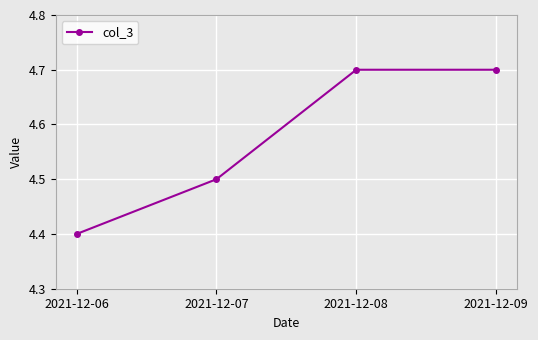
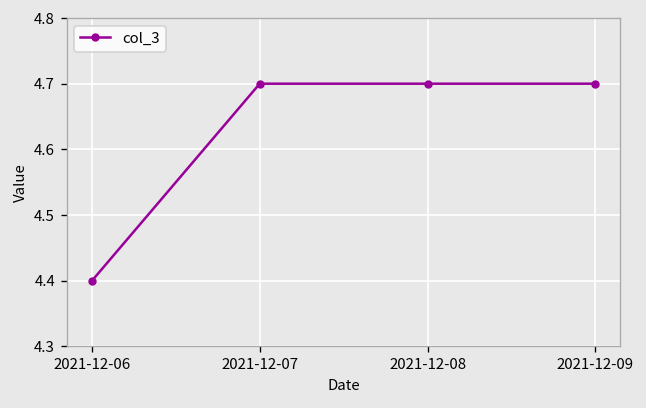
  {
    "2021-12-06": 4.4,
-   "2021-12-07": 4.5,
+   "2021-12-07": 4.7,
    "2021-12-08": 4.7,
    "2021-12-09": 4.7
  }
